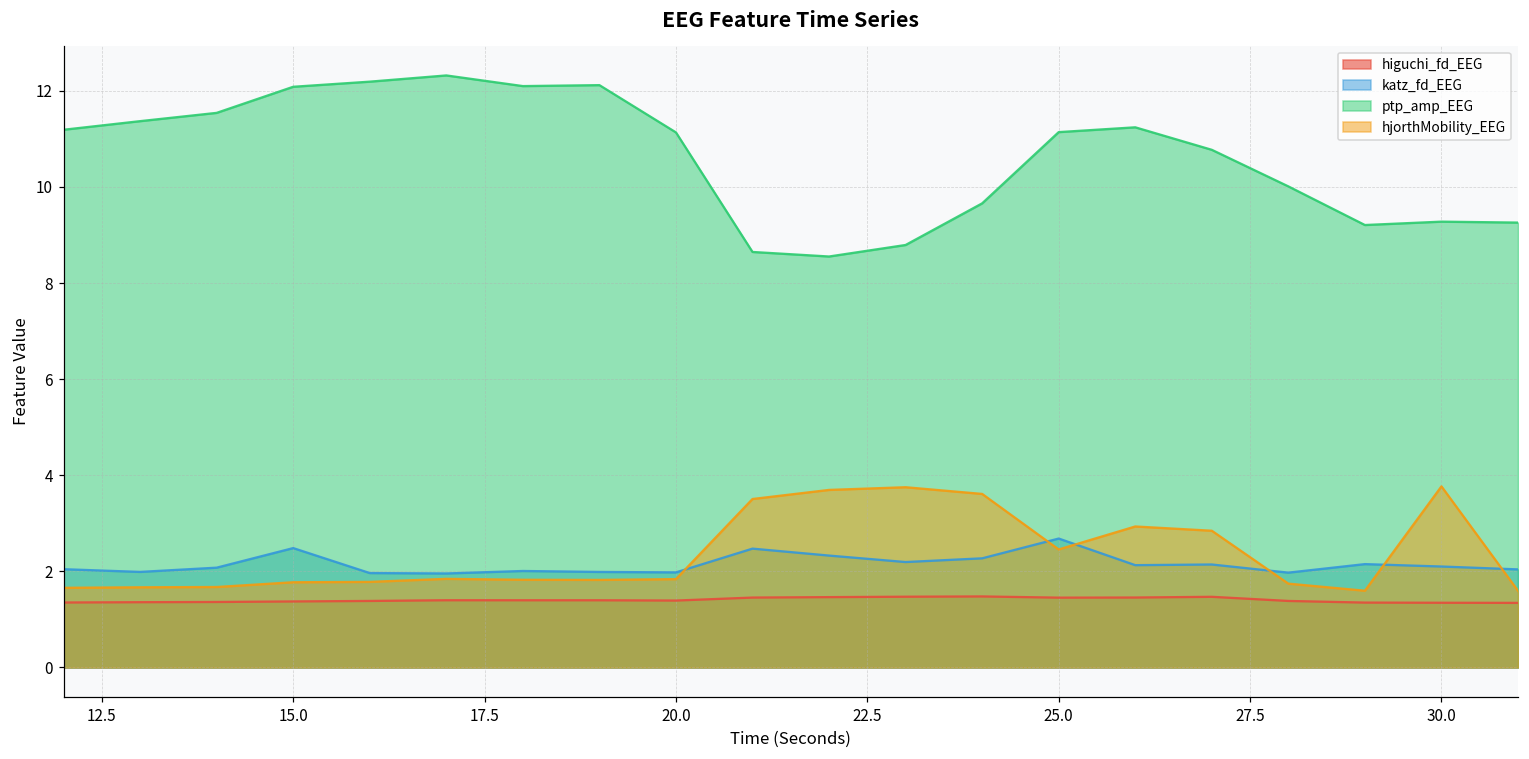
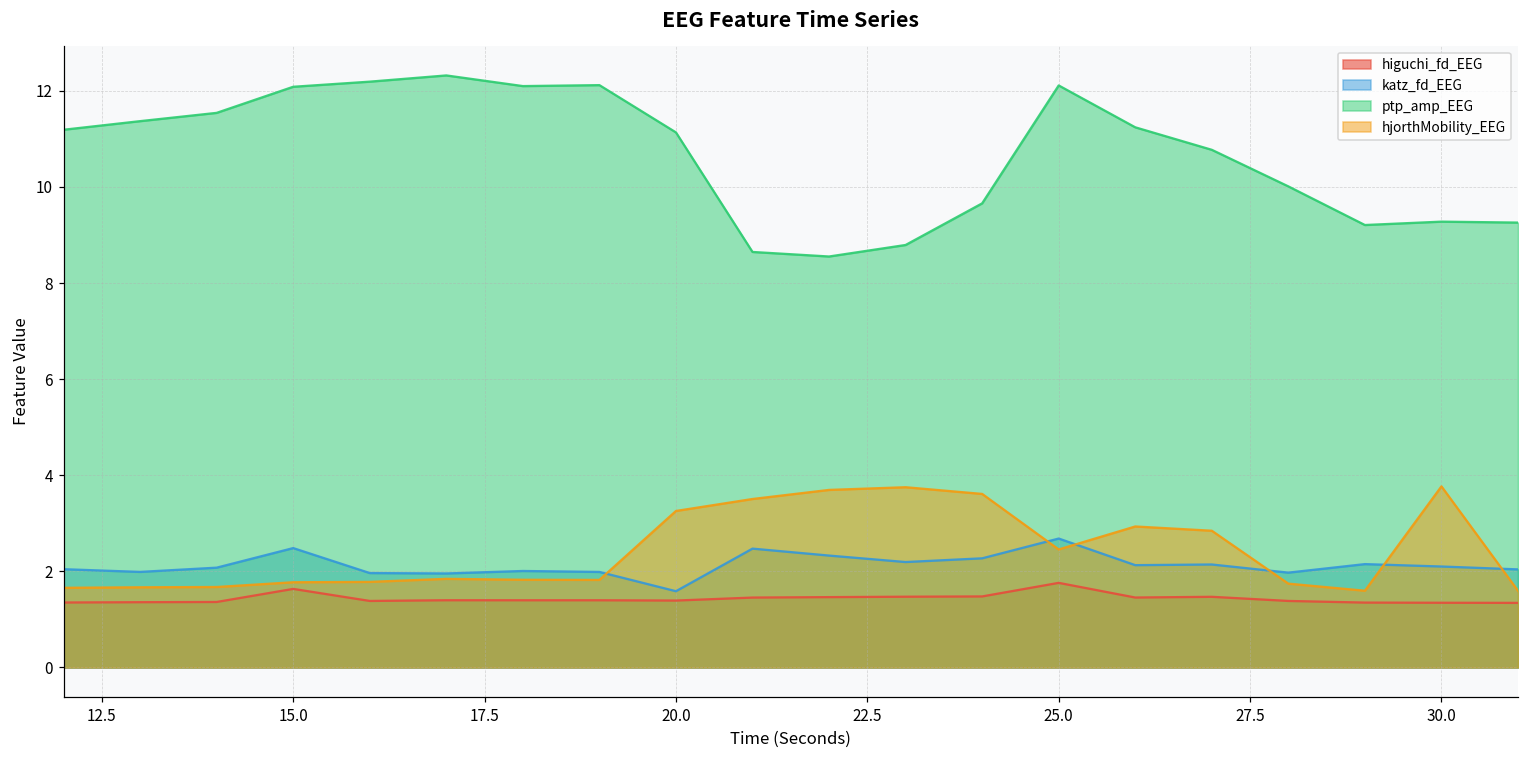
  {
    "higuchi_fd_EEG": {
-     "15.0": 1.4,
+     "15.0": 1.6,
      "20.0": 1.4,
-     "25.0": 1.5,
+     "25.0": 1.8,
      "30.0": 1.3
    },
    "katz_fd_EEG": {
      "15.0": 2.5,
-     "20.0": 2.0,
+     "20.0": 1.6,
      "25.0": 2.7,
      "30.0": 2.1
    },
    "ptp_amp_EEG": {
      "15.0": 12.1,
      "20.0": 11.1,
-     "25.0": 11.1,
+     "25.0": 12.1,
      "30.0": 9.3
    },
    "hjorthMobility_EEG": {
      "15.0": 1.8,
-     "20.0": 1.8,
+     "20.0": 3.3,
      "25.0": 2.5,
      "30.0": 3.8
    }
  }
